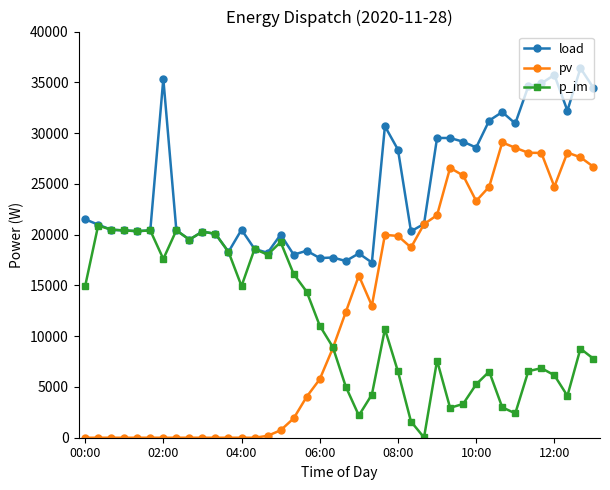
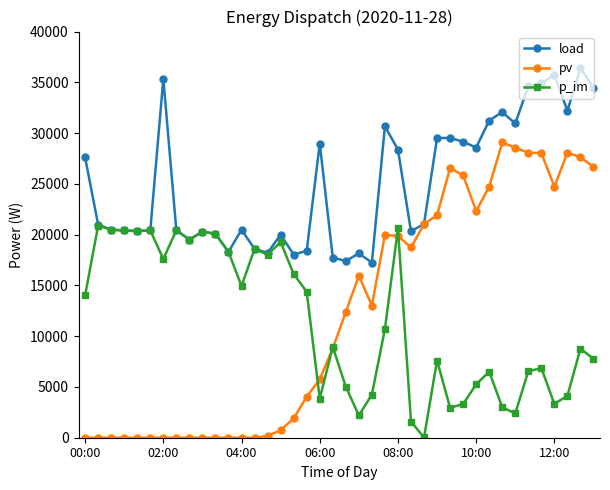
  {
    "load": {
-     "00:00": 21500,
+     "00:00": 27600,
      "02:00": 35300,
      "04:00": 20500,
-     "06:00": 17700,
+     "06:00": 29000,
      "08:00": 28400,
      "10:00": 28600
    },
    "pv": {
      "00:00": 0,
      "02:00": 0,
      "04:00": 0,
      "06:00": 5800,
      "08:00": 19900,
-     "10:00": 23300,
+     "10:00": 22300,
      "12:00": 24700
    },
    "p_im": {
-     "00:00": 14900,
+     "00:00": 14000,
      "02:00": 17600,
      "04:00": 14900,
-     "06:00": 11000,
-     "08:00": 6500,
+     "06:00": 3900,
+     "08:00": 20600,
      "10:00": 5300,
-     "12:00": 6200
+     "12:00": 3300
    }
  }
